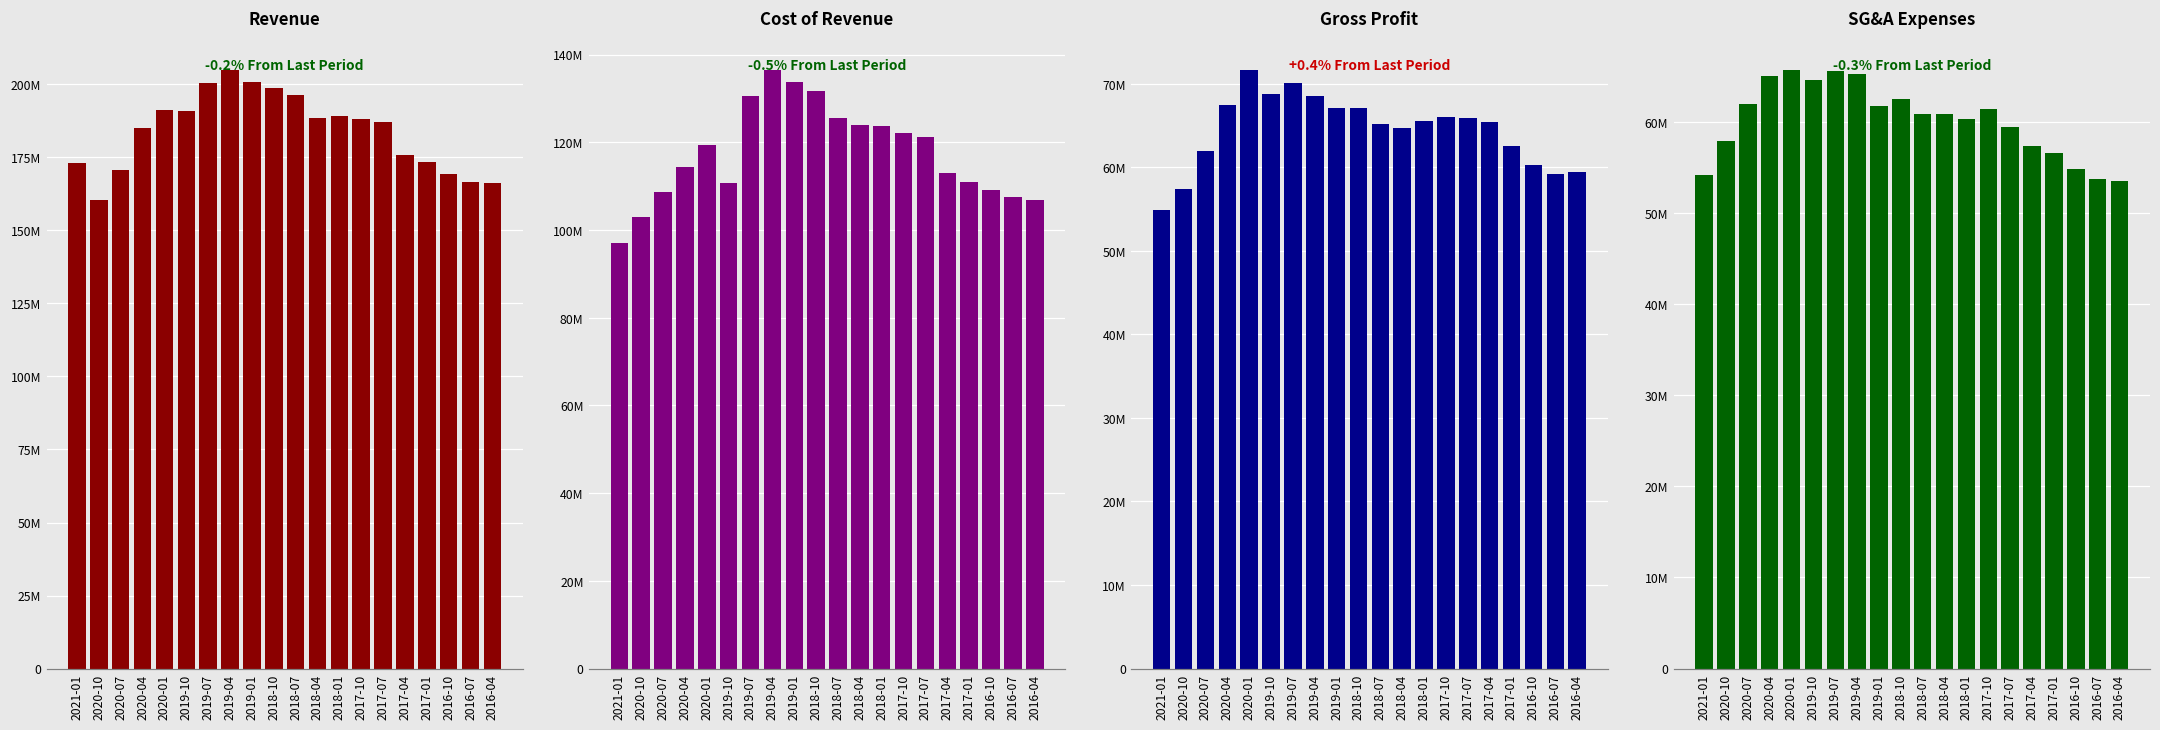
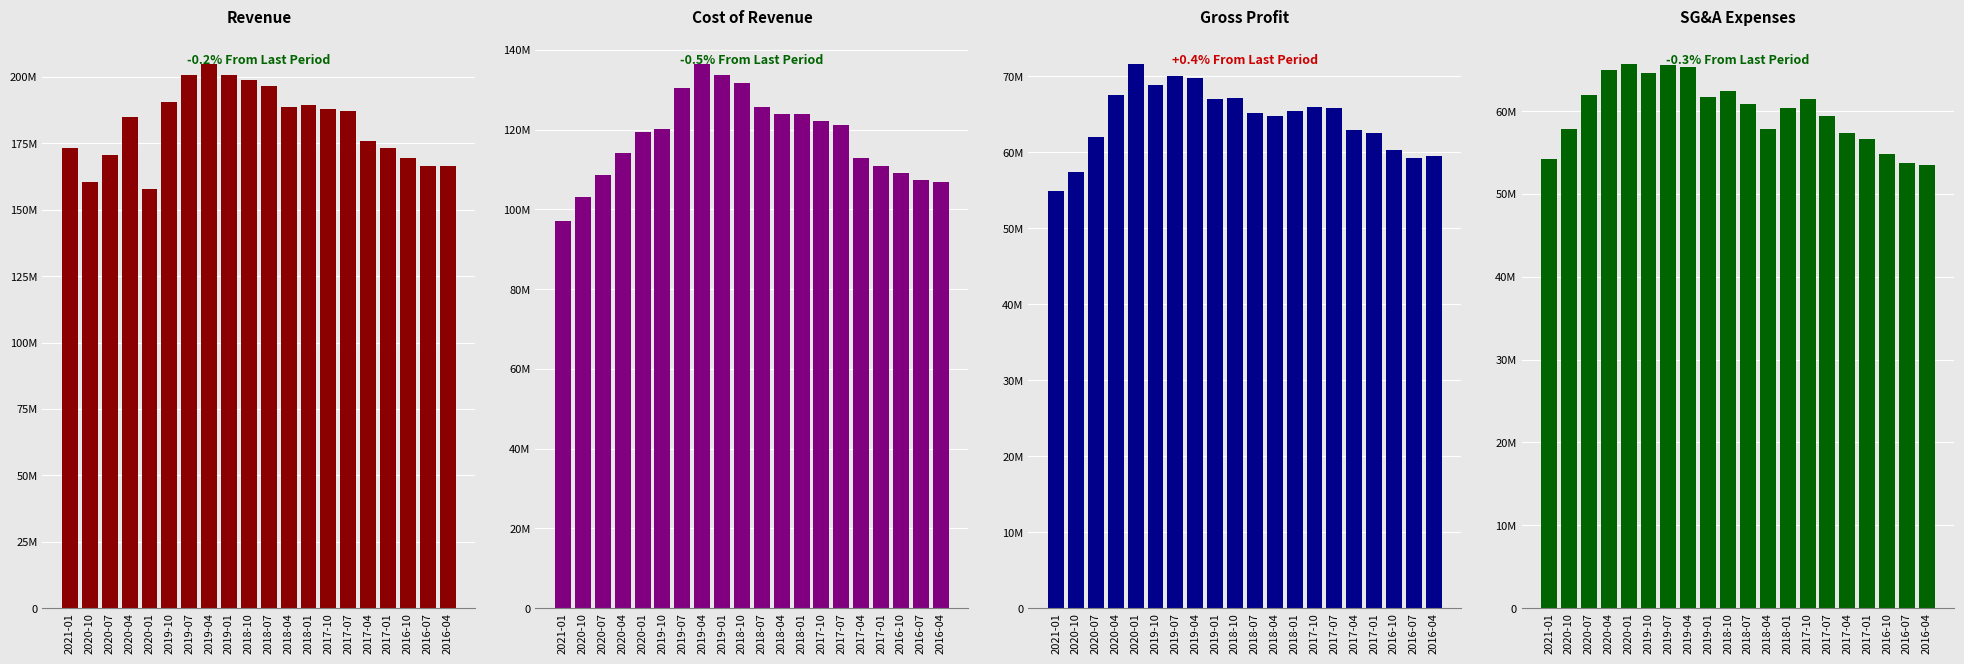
  {
    "Revenue": {
      "2021-01": 173000000,
      "2020-10": 160000000,
      "2020-07": 171000000,
      "2020-04": 185000000,
-     "2020-01": 191000000,
+     "2020-01": 158000000,
      "2019-10": 191000000,
      "2019-07": 201000000,
      "2019-01": 201000000,
      "2018-10": 199000000,
      "2018-07": 196000000,
      "2018-04": 189000000,
      "2018-01": 189000000,
      "2017-10": 188000000,
      "2017-07": 187000000,
      "2017-04": 176000000,
      "2017-01": 173000000,
      "2016-10": 169000000,
      "2016-07": 167000000,
      "2016-04": 166000000
    },
    "Cost of Revenue": {
      "2021-01": 97000000,
      "2020-10": 103000000,
      "2020-07": 109000000,
      "2020-04": 114000000,
      "2020-01": 119000000,
-     "2019-10": 111000000,
+     "2019-10": 120000000,
      "2019-07": 131000000,
      "2019-01": 134000000,
      "2018-10": 132000000,
      "2018-07": 126000000,
      "2018-04": 124000000,
      "2018-01": 124000000,
      "2017-10": 122000000,
      "2017-07": 121000000,
      "2017-04": 113000000,
      "2017-01": 111000000,
      "2016-10": 109000000,
      "2016-07": 107000000,
      "2016-04": 107000000
    },
    "Gross Profit": {
      "2021-01": 55000000,
      "2020-10": 57000000,
      "2020-07": 62000000,
      "2020-04": 67000000,
      "2020-01": 72000000,
      "2019-10": 69000000,
-     "2019-04": 68000000,
+     "2019-04": 70000000,
      "2019-01": 67000000,
      "2018-10": 67000000,
      "2018-07": 65000000,
      "2018-04": 65000000,
      "2018-01": 65000000,
      "2017-10": 66000000,
      "2017-07": 66000000,
-     "2017-04": 65000000,
+     "2017-04": 63000000,
      "2017-01": 63000000,
      "2016-10": 60000000,
      "2016-07": 59000000,
      "2016-04": 59000000
    },
    "SG&A Expenses": {
      "2021-01": 54000000,
      "2020-10": 58000000,
      "2020-07": 62000000,
      "2020-04": 65000000,
      "2020-01": 66000000,
      "2019-10": 65000000,
      "2019-04": 65000000,
      "2019-01": 62000000,
      "2018-10": 62000000,
      "2018-07": 61000000,
-     "2018-04": 61000000,
+     "2018-04": 58000000,
      "2018-01": 60000000,
      "2017-10": 61000000,
      "2017-07": 59000000,
      "2017-04": 57000000,
      "2017-01": 57000000,
      "2016-10": 55000000,
      "2016-07": 54000000,
      "2016-04": 54000000
    }
  }
